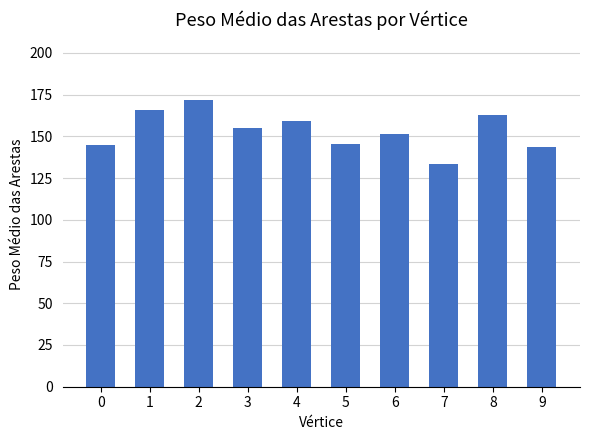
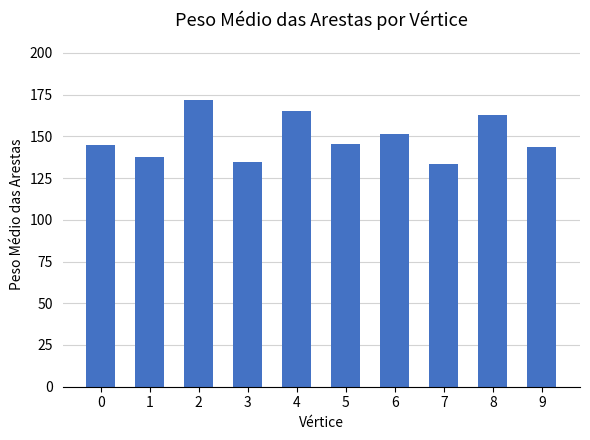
  {
    "0": 145,
-   "1": 166,
+   "1": 138,
    "2": 172,
-   "3": 155,
-   "4": 159,
+   "3": 134,
+   "4": 165,
    "5": 146,
    "6": 152,
    "7": 133,
    "8": 163,
    "9": 143
  }
